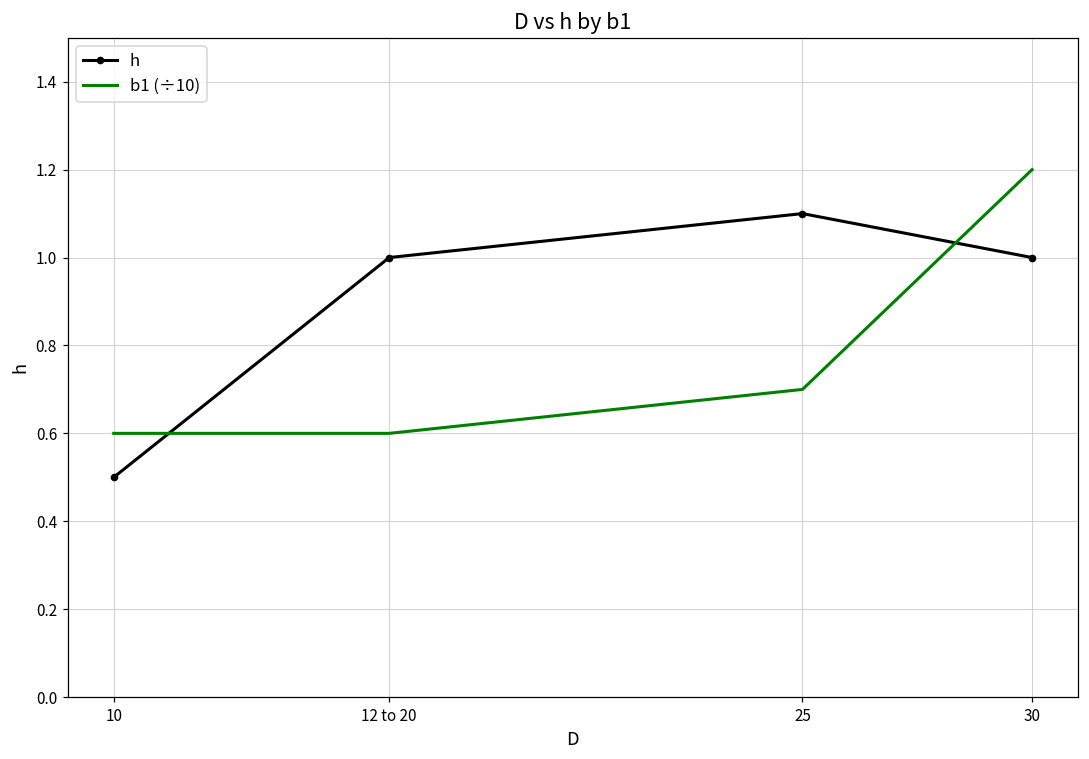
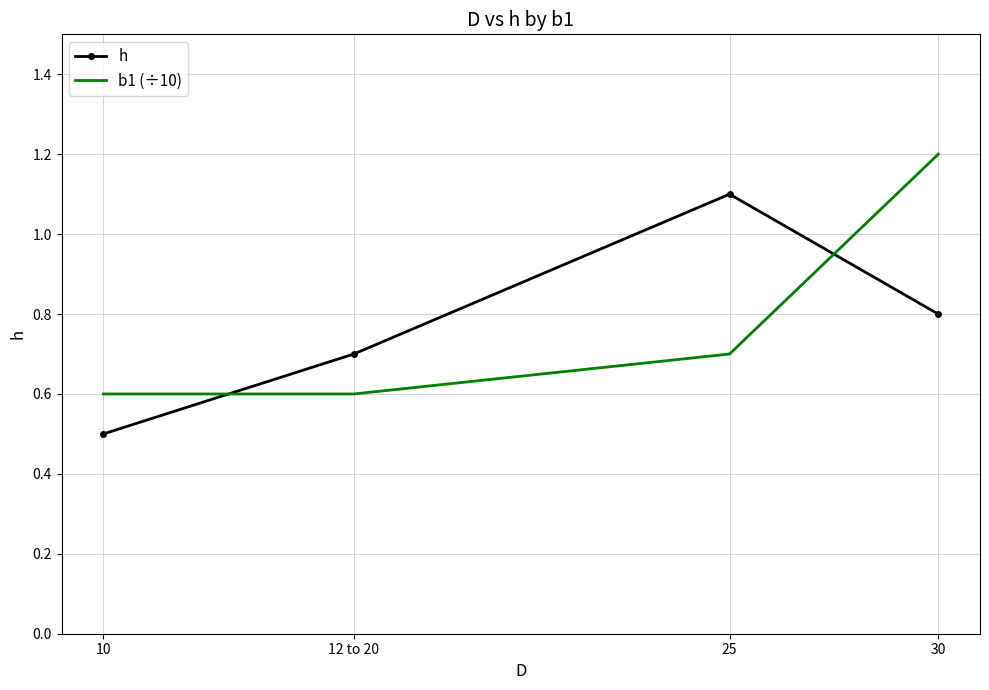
  {
    "h": {
      "10": 0.5,
-     "12 to 20": 1.0,
+     "12 to 20": 0.7,
      "25": 1.1,
-     "30": 1.0
+     "30": 0.8
    },
    "b1 (÷10)": {
      "10": 0.6,
      "12 to 20": 0.6,
      "25": 0.7,
      "30": 1.2
    }
  }
